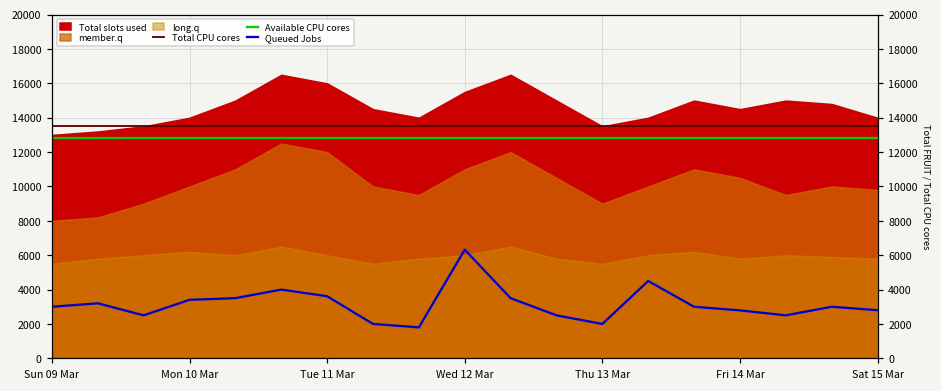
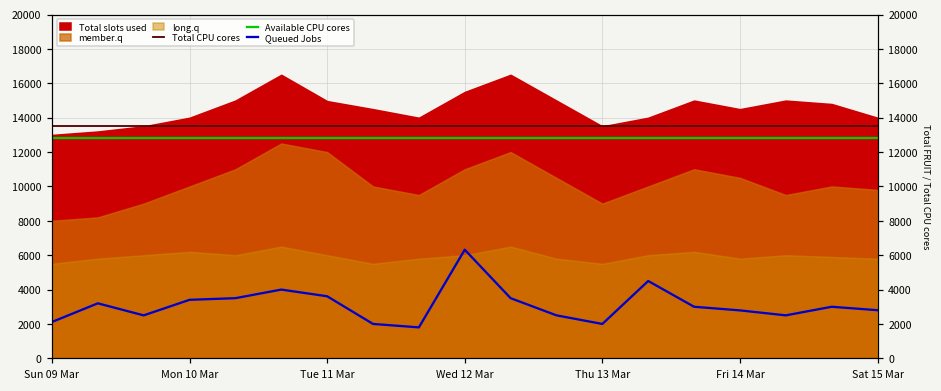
  {
    "Total CPU cores": {
      "Sun 09 Mar": 13500,
      "Mon 10 Mar": 13500,
      "Tue 11 Mar": 13500,
      "Wed 12 Mar": 13500,
      "Fri 14 Mar": 13500,
      "Sat 15 Mar": 13500
    },
    "Total slots used": {
      "Sun 09 Mar": 13000,
      "Mon 10 Mar": 14000,
-     "Tue 11 Mar": 16000,
+     "Tue 11 Mar": 15000,
      "Wed 12 Mar": 15500,
      "Fri 14 Mar": 14500,
      "Sat 15 Mar": 14000
    },
    "Available CPU cores": {
      "Sun 09 Mar": 12800,
      "Mon 10 Mar": 12800,
      "Tue 11 Mar": 12800,
      "Wed 12 Mar": 12800,
      "Thu 13 Mar": 12800,
      "Fri 14 Mar": 12800,
      "Sat 15 Mar": 12800
    },
    "Queued Jobs": {
-     "Sun 09 Mar": 3000,
+     "Sun 09 Mar": 2100,
      "Mon 10 Mar": 3400,
      "Tue 11 Mar": 3600,
      "Wed 12 Mar": 6300,
      "Thu 13 Mar": 2000,
      "Fri 14 Mar": 2800,
      "Sat 15 Mar": 2800
    }
  }
